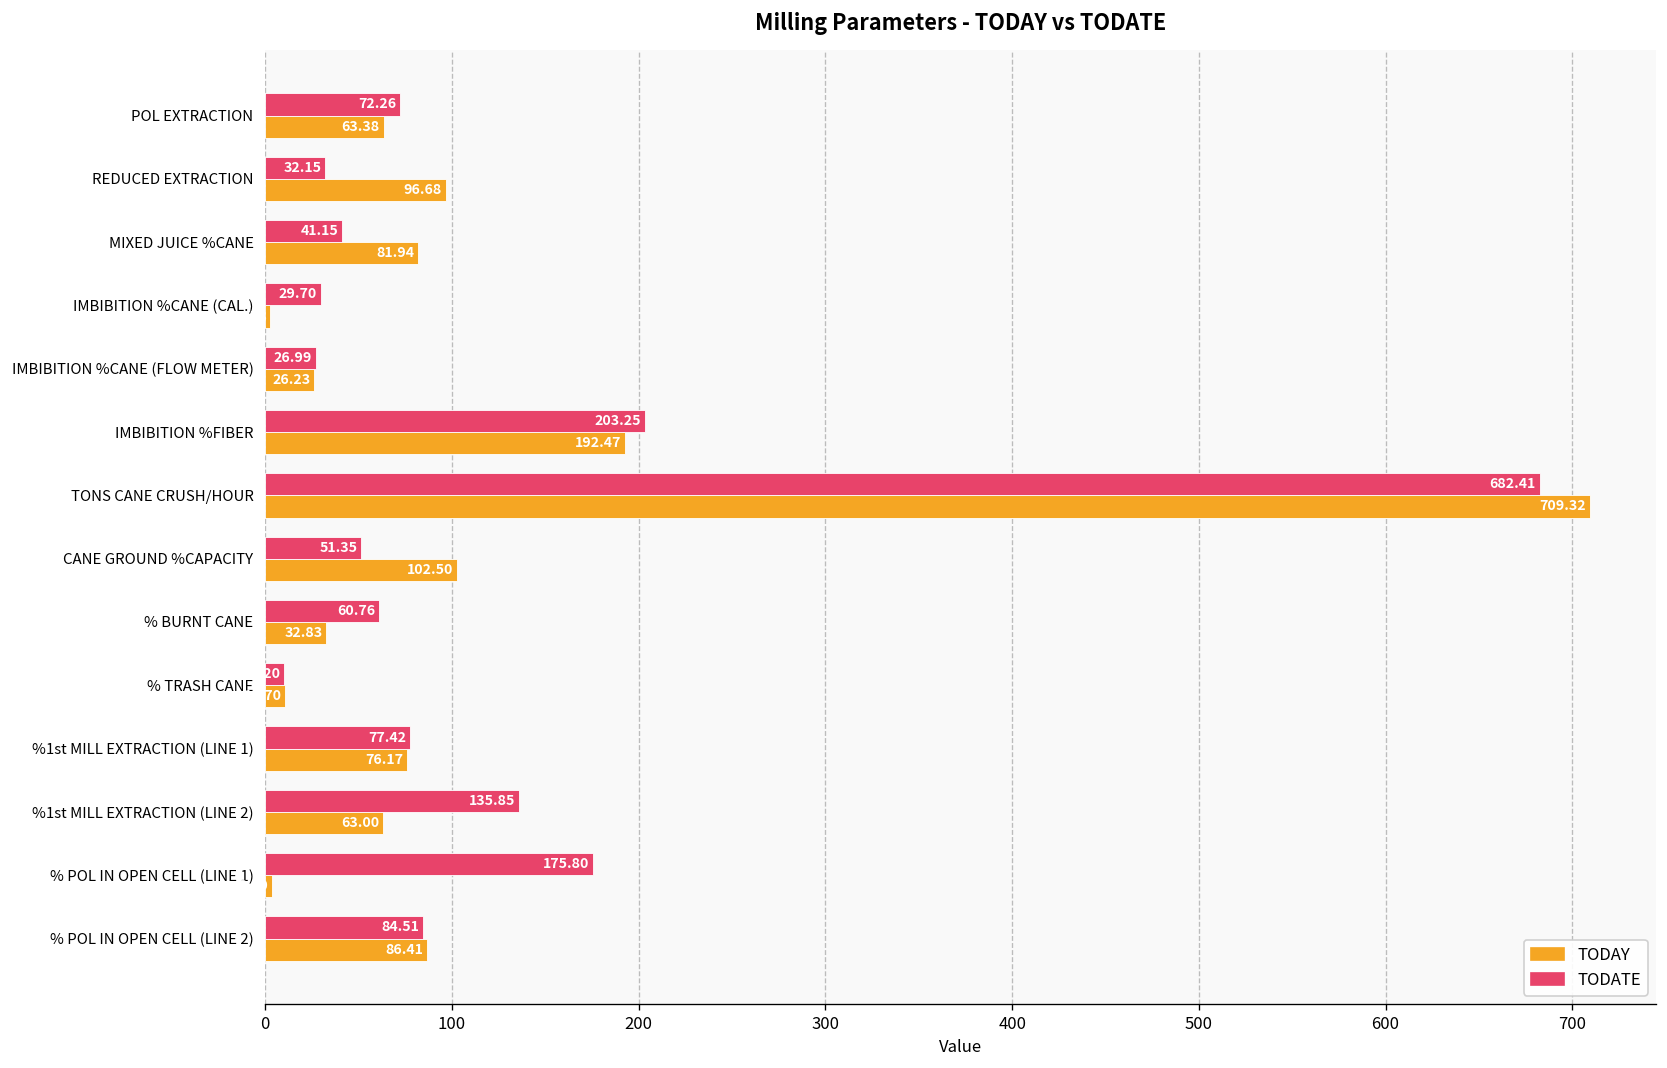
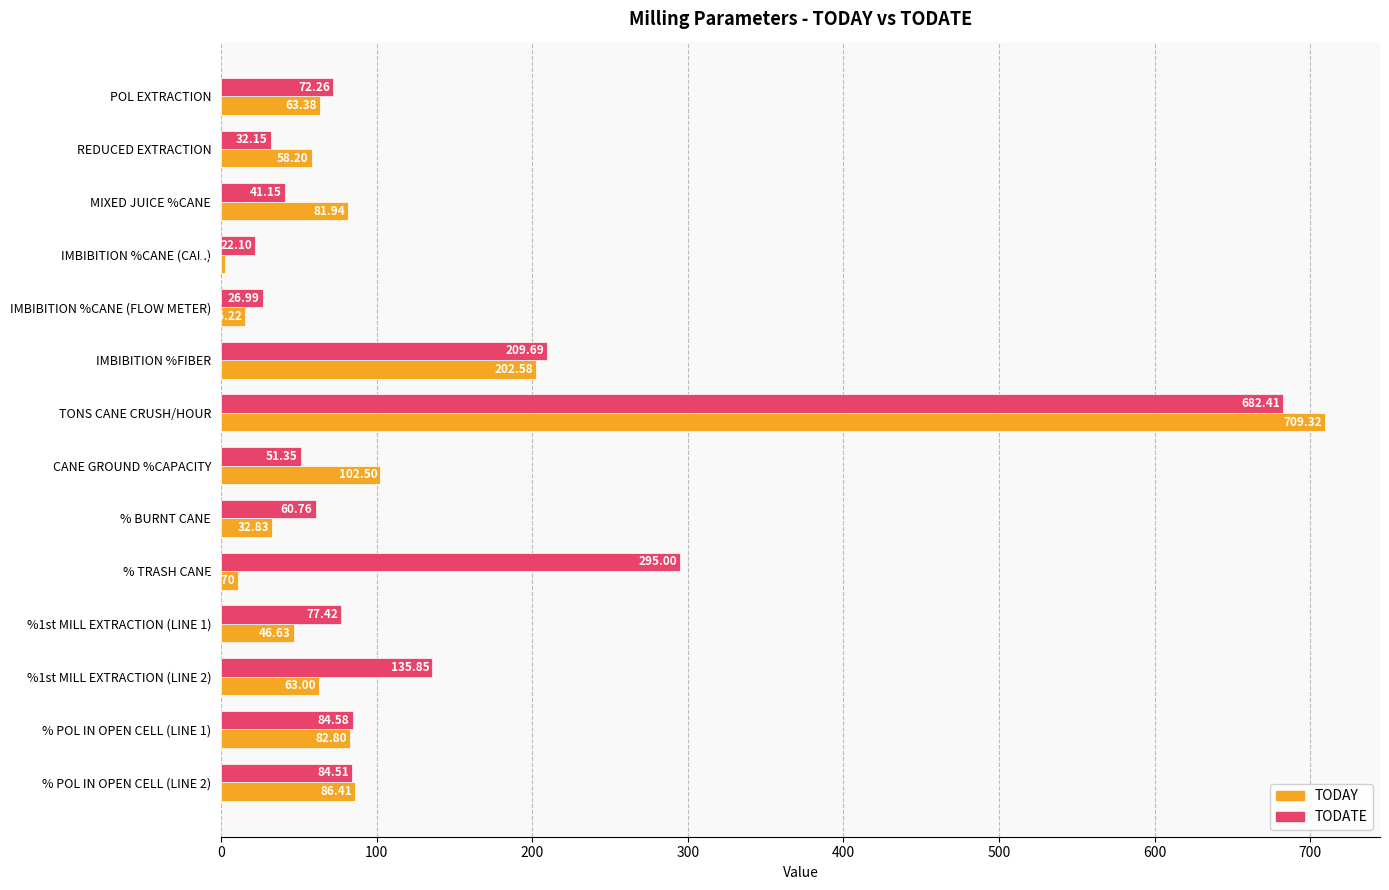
  {
    "TODAY": {
      "POL EXTRACTION": 63.38,
-     "REDUCED EXTRACTION": 96.68,
+     "REDUCED EXTRACTION": 58.20,
      "MIXED JUICE %CANE": 81.94,
-     "IMBIBITION %CANE (FLOW METER)": 26.23,
-     "IMBIBITION %FIBER": 192.47,
+     "IMBIBITION %CANE (FLOW METER)": 15.22,
+     "IMBIBITION %FIBER": 202.58,
      "TONS CANE CRUSH/HOUR": 709.32,
      "CANE GROUND %CAPACITY": 102.50,
      "% BURNT CANE": 32.83,
-     "%1st MILL EXTRACTION (LINE 1)": 76.17,
+     "%1st MILL EXTRACTION (LINE 1)": 46.63,
      "%1st MILL EXTRACTION (LINE 2)": 63.00,
-     "% POL IN OPEN CELL (LINE 1)": 4,
+     "% POL IN OPEN CELL (LINE 1)": 83,
      "% POL IN OPEN CELL (LINE 2)": 86.41
    },
    "TODATE": {
      "POL EXTRACTION": 72.26,
      "REDUCED EXTRACTION": 32.15,
      "MIXED JUICE %CANE": 41.15,
-     "IMBIBITION %CANE (CAL.)": 29.70,
+     "IMBIBITION %CANE (CAL.)": 22.10,
      "IMBIBITION %CANE (FLOW METER)": 26.99,
-     "IMBIBITION %FIBER": 203.25,
+     "IMBIBITION %FIBER": 209.69,
      "TONS CANE CRUSH/HOUR": 682.41,
      "CANE GROUND %CAPACITY": 51.35,
      "% BURNT CANE": 60.76,
-     "% TRASH CANE": 10,
+     "% TRASH CANE": 295,
      "%1st MILL EXTRACTION (LINE 1)": 77.42,
      "%1st MILL EXTRACTION (LINE 2)": 135.85,
-     "% POL IN OPEN CELL (LINE 1)": 175.80,
+     "% POL IN OPEN CELL (LINE 1)": 84.58,
      "% POL IN OPEN CELL (LINE 2)": 84.51
    }
  }
